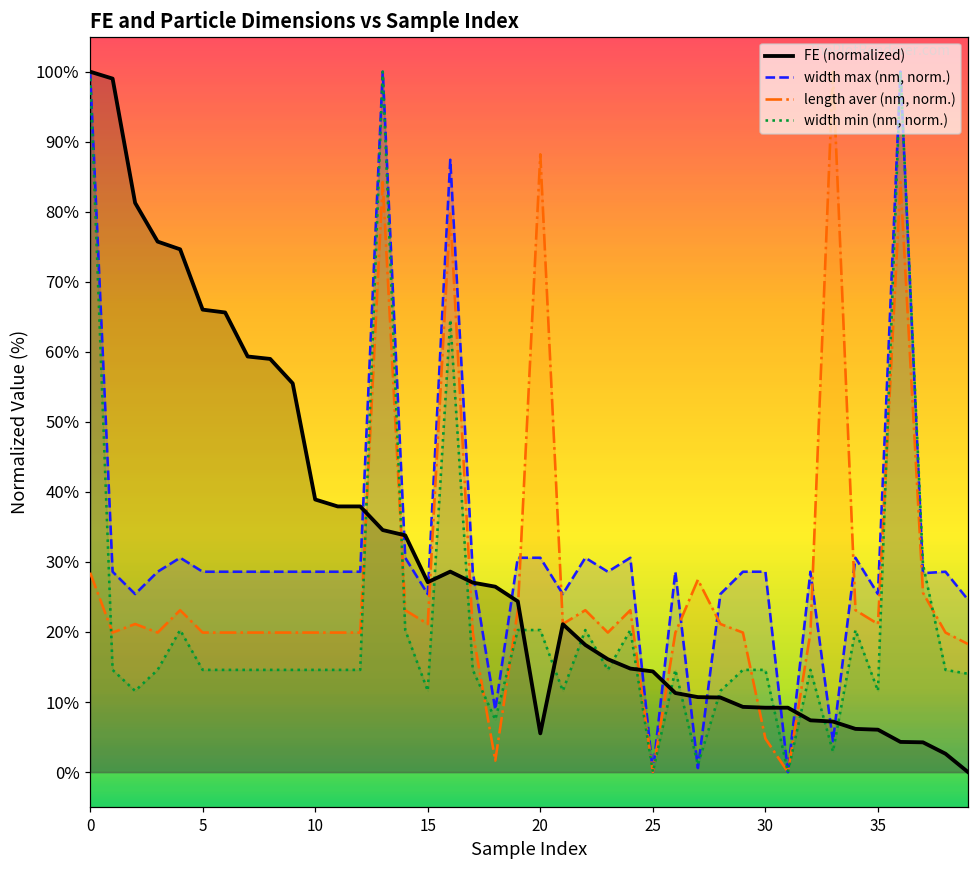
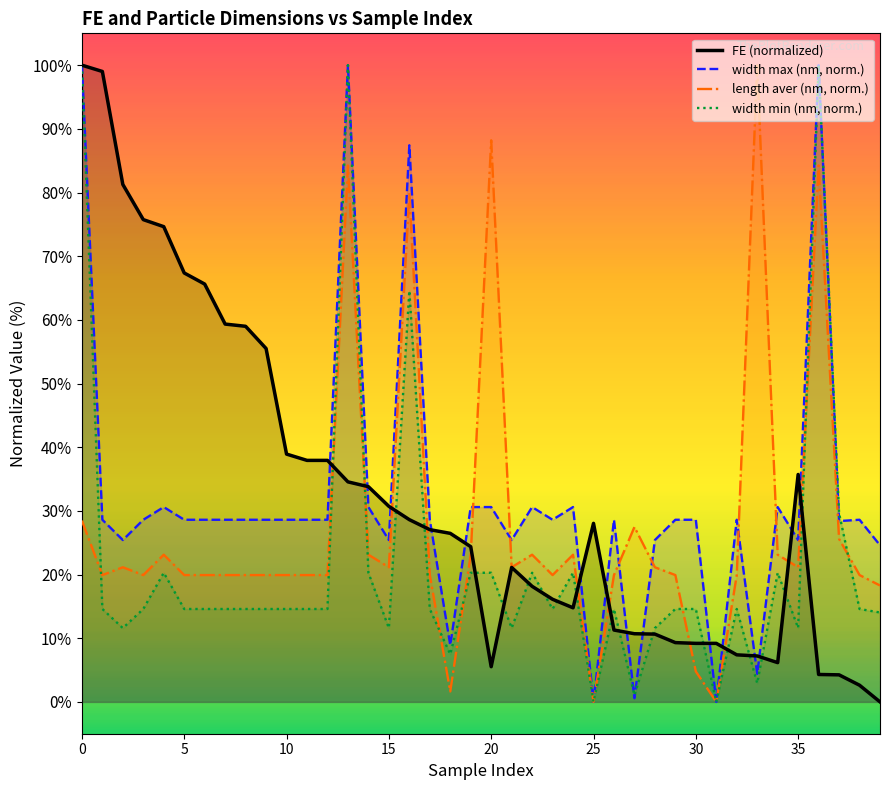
  {
    "FE (normalized)": {
-     "5": "66%",
+     "5": "67%",
      "10": "39%",
-     "15": "27%",
+     "15": "31%",
      "20": "6%",
-     "25": "14%",
+     "25": "28%",
      "30": "9%",
-     "35": "6%"
+     "35": "36%"
    },
    "width max (nm, norm.)": {
      "5": "29%",
      "10": "29%",
      "15": "25%",
      "20": "31%",
      "30": "29%",
      "35": "25%"
    },
    "length aver (nm, norm.)": {
      "0": "28%",
      "5": "20%",
      "10": "20%",
      "15": "21%",
      "20": "88%",
      "30": "5%",
      "35": "21%"
    },
    "width min (nm, norm.)": {
      "5": "15%",
      "10": "15%",
      "15": "12%",
      "20": "20%",
      "30": "15%",
      "35": "12%"
    }
  }
